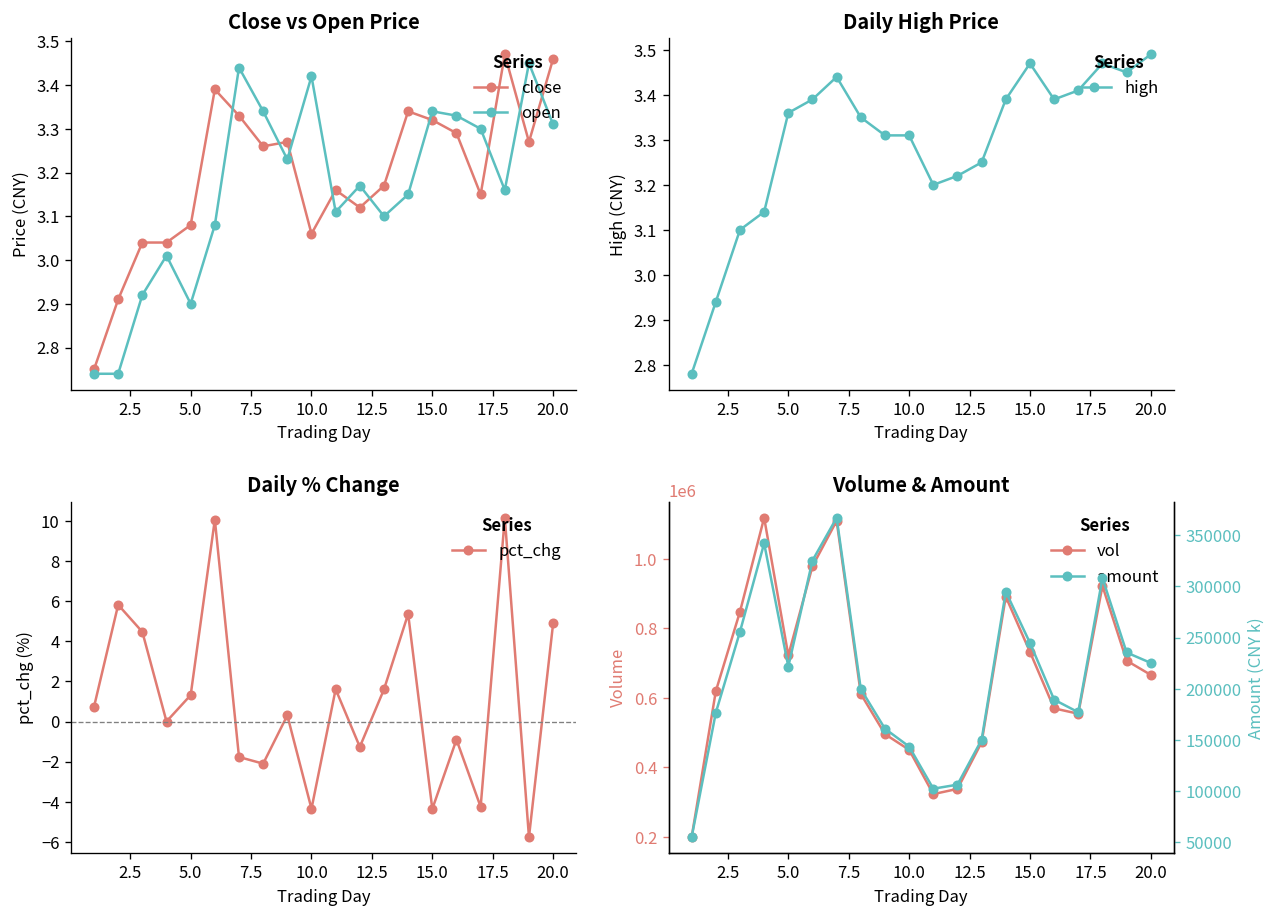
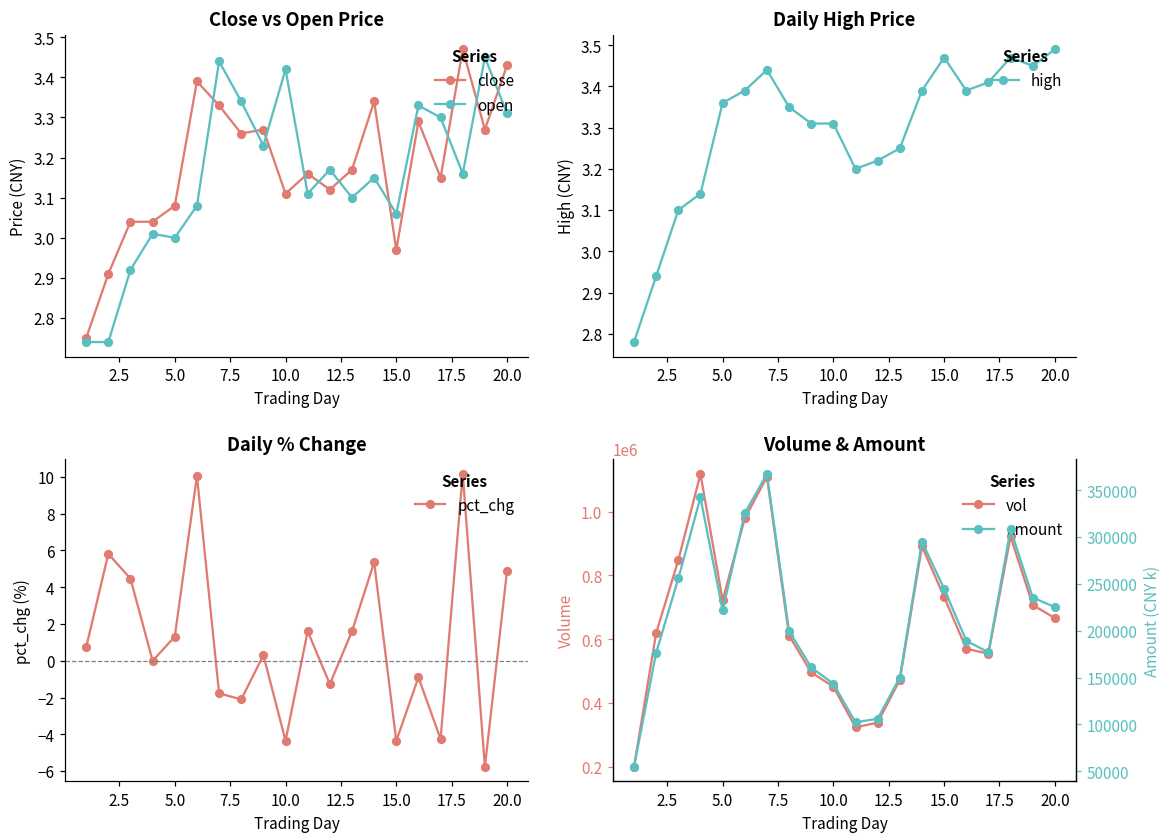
  {
    "Close vs Open Price": {
      "close": {
        "5.0": 3.08,
-       "10.0": 3.06,
-       "15.0": 3.32,
-       "20.0": 3.46
+       "10.0": 3.11,
+       "15.0": 2.97,
+       "20.0": 3.43
      },
      "open": {
-       "5.0": 2.9,
+       "5.0": 3.0,
        "10.0": 3.42,
-       "15.0": 3.34,
+       "15.0": 3.06,
        "20.0": 3.31
      }
    },
    "Daily High Price": {
      "5.0": 3.36,
      "10.0": 3.31,
      "15.0": 3.47,
      "20.0": 3.49
    },
    "Daily % Change": {
      "5.0": 1.3,
      "10.0": -4.3,
      "15.0": -4.4,
      "20.0": 4.9
    }
  }
